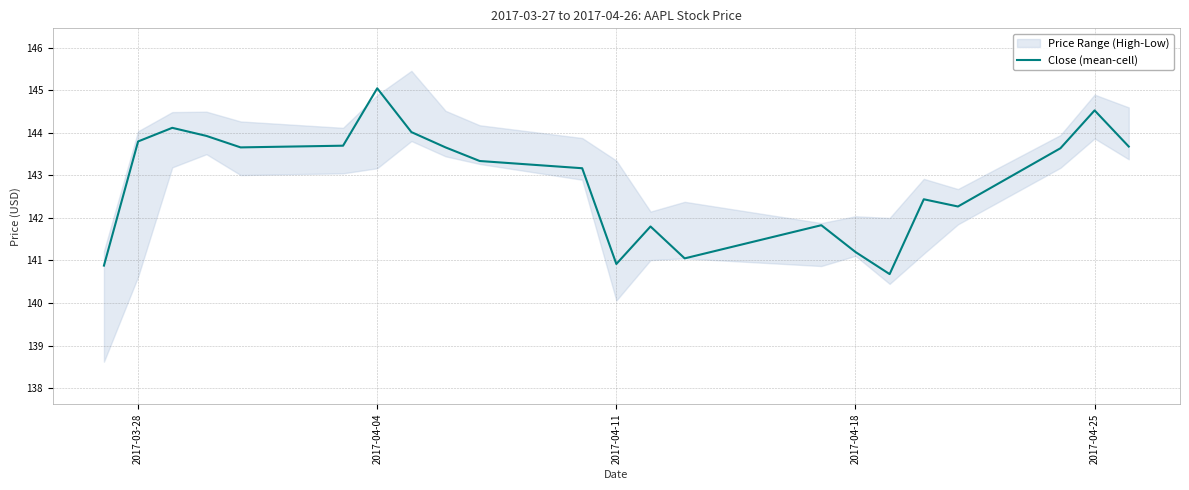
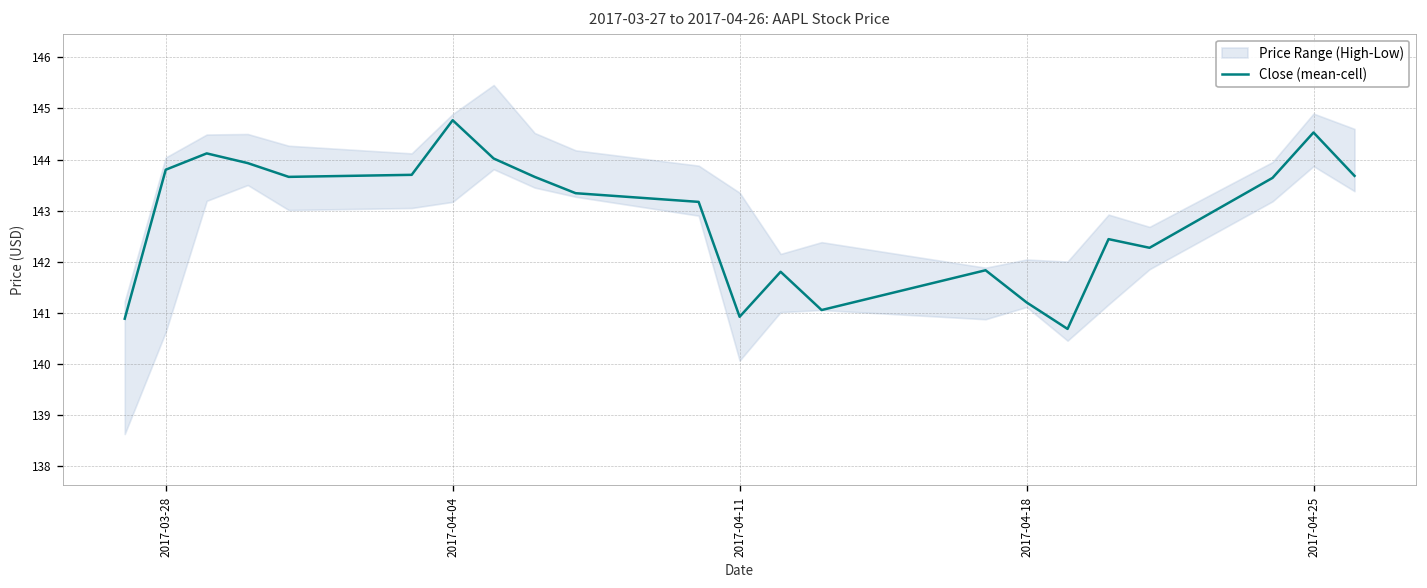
  {
    "Close (mean-cell)": {
      "2017-03-28": 143.8,
-     "2017-04-04": 145.0,
+     "2017-04-04": 144.8,
      "2017-04-11": 140.9,
      "2017-04-18": 141.2,
      "2017-04-25": 144.5
    }
  }
